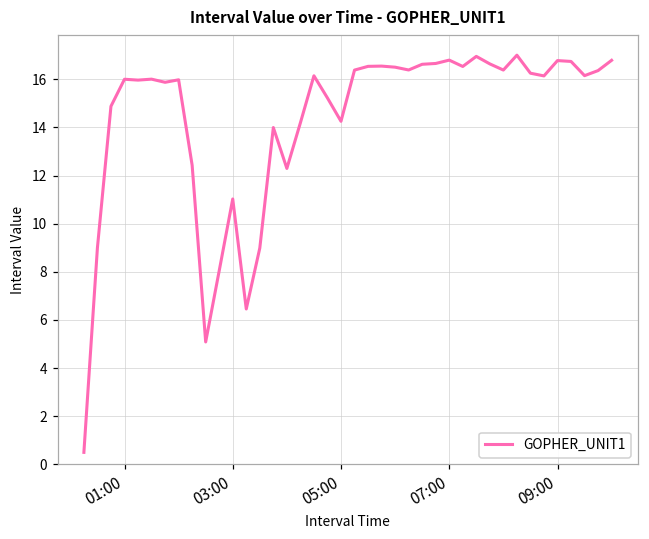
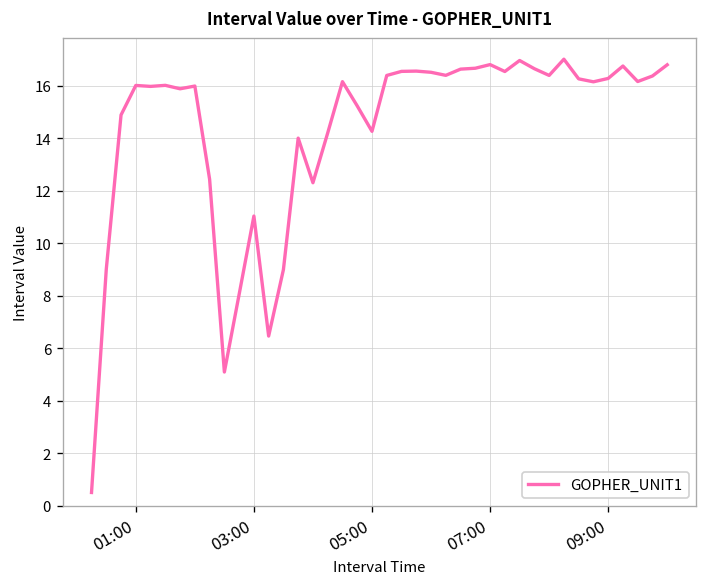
  {
    "01:00": 16.0,
    "03:00": 11.0,
    "05:00": 14.3,
    "07:00": 16.8,
-   "09:00": 16.8
+   "09:00": 16.3
  }
